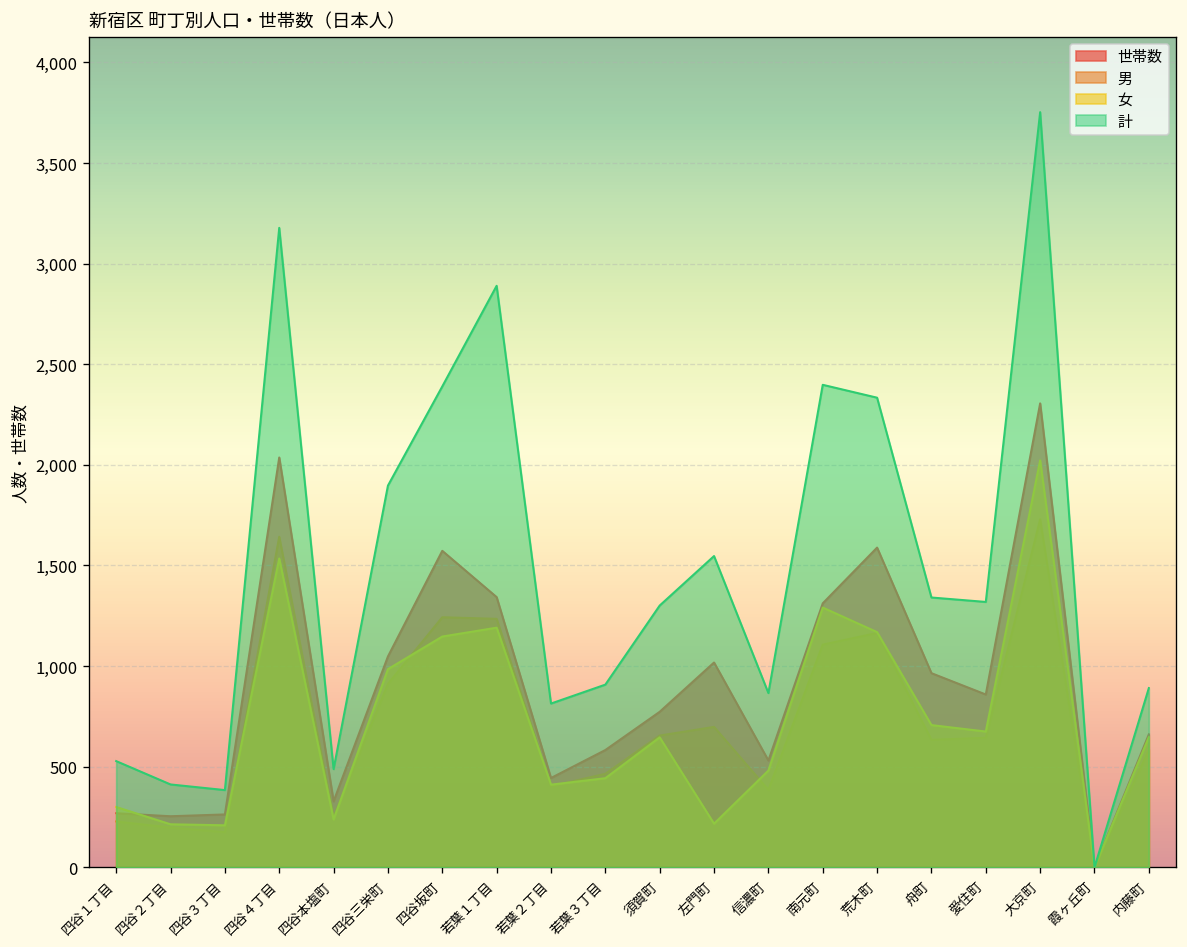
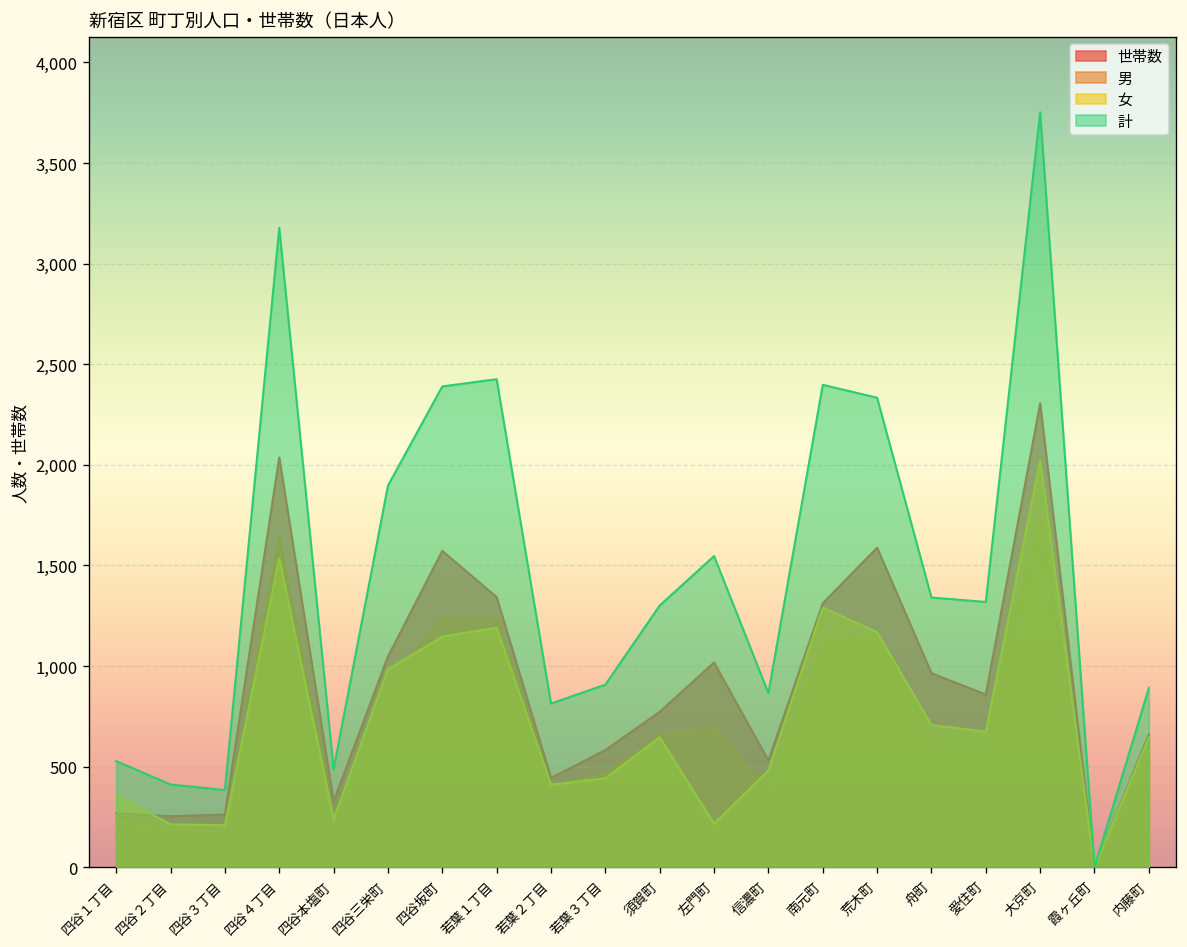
  {
    "女": {
-     "四谷１丁目": "300",
+     "四谷１丁目": "360",
      "四谷２丁目": "210",
      "四谷３丁目": "210",
      "四谷４丁目": "1,540",
      "四谷三栄町": "990",
      "四谷坂町": "1,150",
      "若葉１丁目": "1,190",
      "若葉３丁目": "440",
      "左門町": "220",
      "信濃町": "480",
      "南元町": "1,290",
      "舟町": "710",
      "愛住町": "680",
      "大京町": "2,020"
    },
    "計": {
      "四谷１丁目": "530",
      "四谷２丁目": "410",
      "四谷３丁目": "380",
      "四谷４丁目": "3,180",
      "四谷本塩町": "490",
      "四谷三栄町": "1,900",
      "四谷坂町": "2,390",
-     "若葉１丁目": "2,890",
+     "若葉１丁目": "2,430",
      "若葉２丁目": "810",
      "若葉３丁目": "910",
      "須賀町": "1,300",
      "左門町": "1,550",
      "信濃町": "870",
      "南元町": "2,400",
      "荒木町": "2,330",
      "舟町": "1,340",
      "愛住町": "1,320",
      "大京町": "3,750",
      "内藤町": "890"
    }
  }
